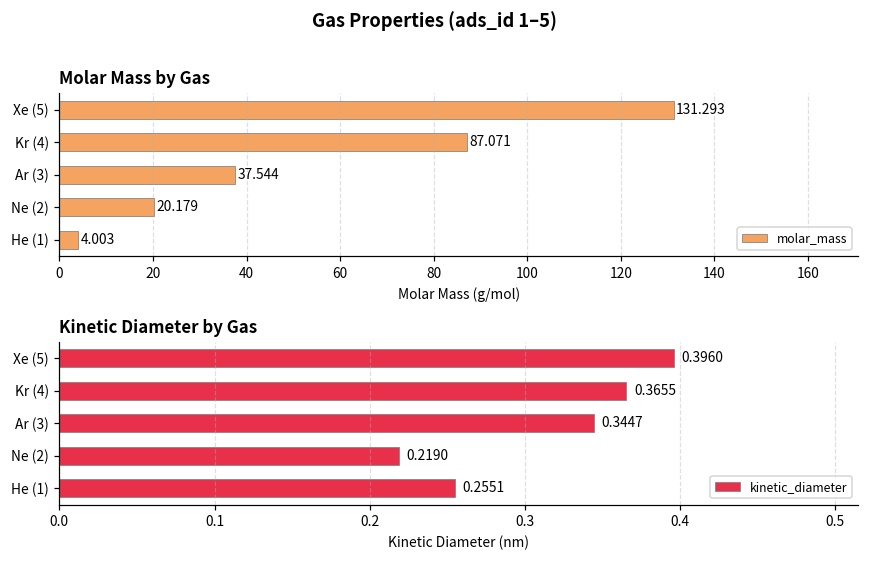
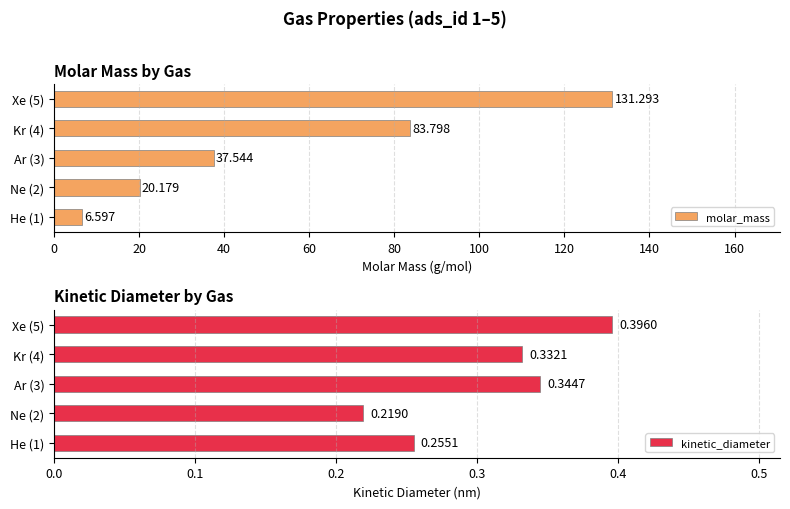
  {
    "Molar Mass by Gas": {
      "Xe (5)": 131.293,
-     "Kr (4)": 87.071,
+     "Kr (4)": 83.798,
      "Ar (3)": 37.544,
      "Ne (2)": 20.179,
-     "He (1)": 4.003
+     "He (1)": 6.597
    },
    "Kinetic Diameter by Gas": {
      "Xe (5)": 0.3960,
-     "Kr (4)": 0.3655,
+     "Kr (4)": 0.3321,
      "Ar (3)": 0.3447,
      "Ne (2)": 0.2190,
      "He (1)": 0.2551
    }
  }
